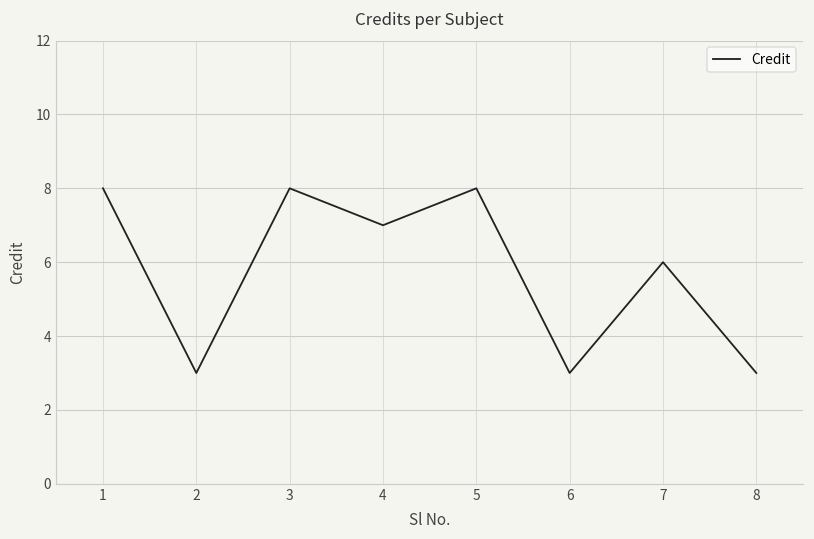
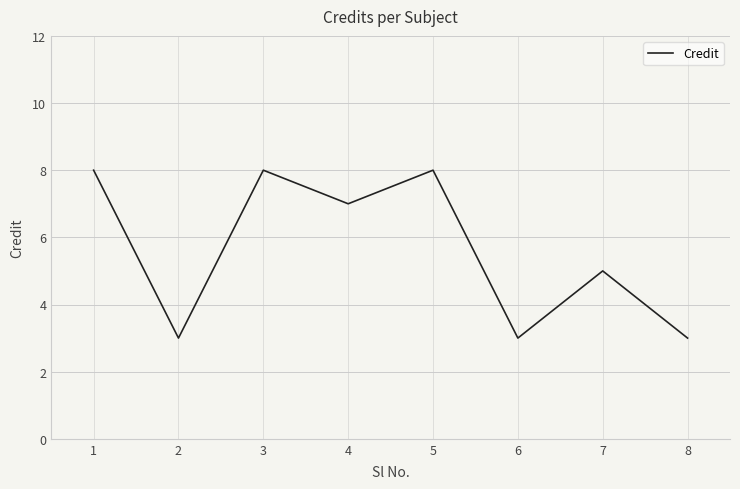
  {
    "1": 8,
    "2": 3,
    "3": 8,
    "4": 7,
    "5": 8,
    "6": 3,
-   "7": 6,
+   "7": 5,
    "8": 3
  }
